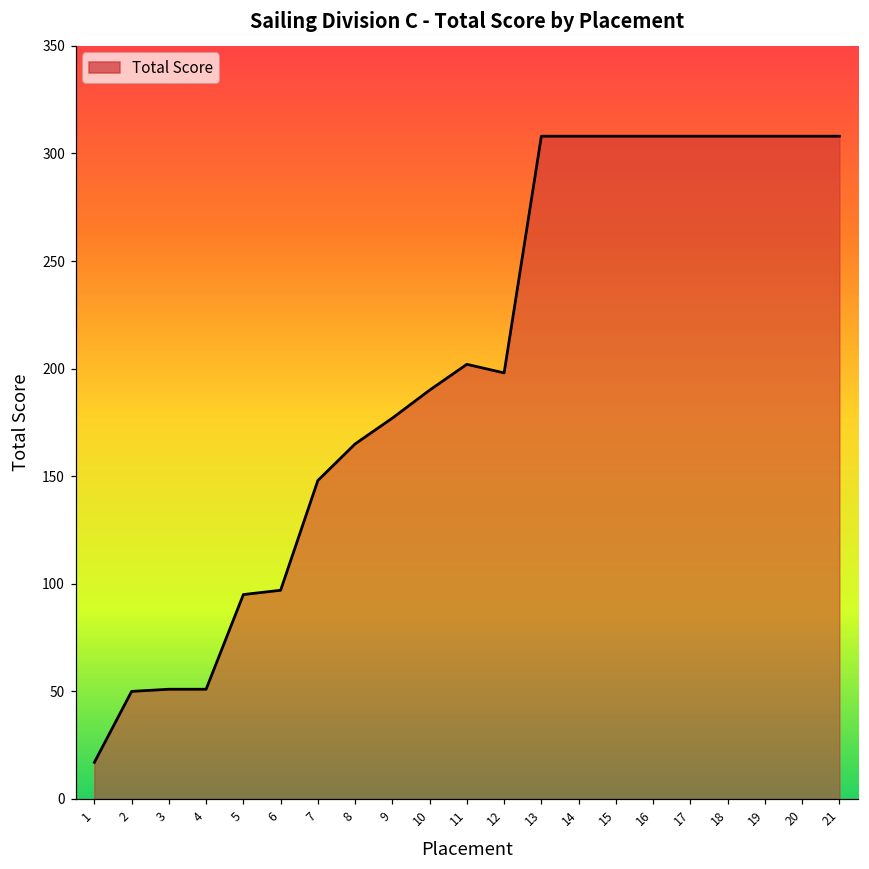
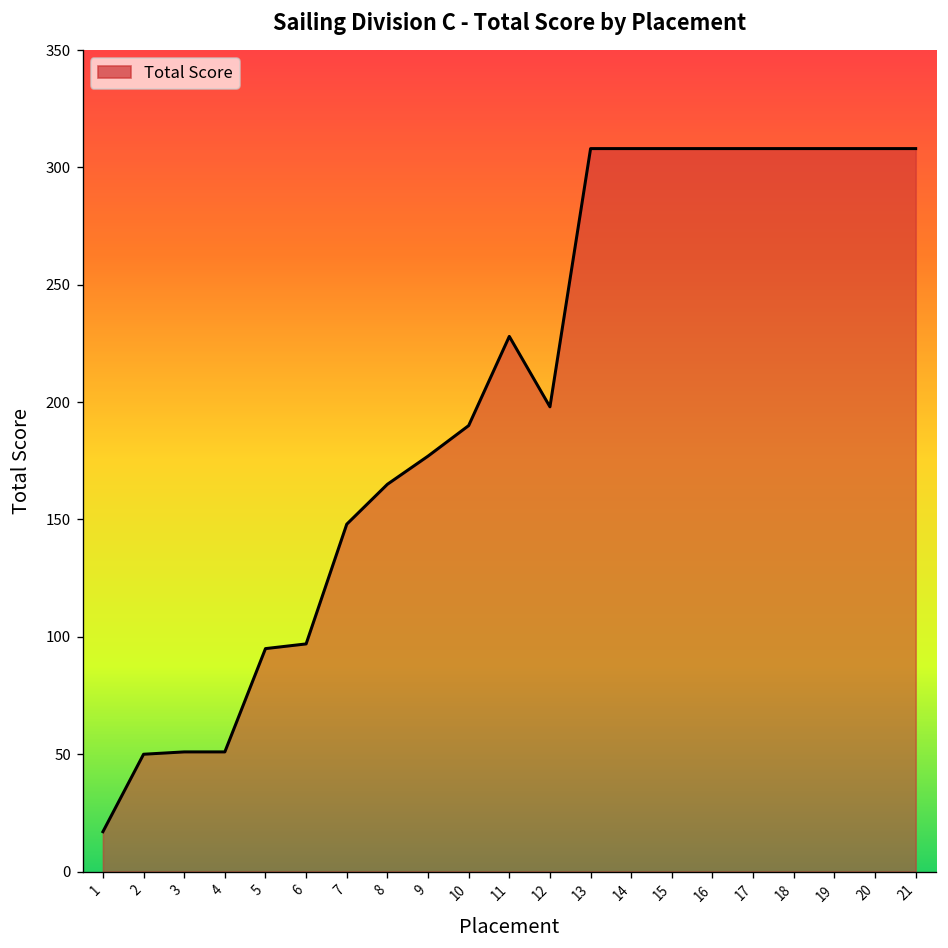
  {
    "1": 17,
    "2": 50,
    "3": 51,
    "4": 51,
    "5": 95,
    "6": 97,
    "7": 148,
    "8": 165,
    "9": 177,
    "10": 190,
-   "11": 202,
+   "11": 228,
    "12": 198,
    "13": 308,
    "14": 308,
    "15": 308,
    "16": 308,
    "17": 308,
    "18": 308,
    "19": 308,
    "20": 308,
    "21": 308
  }
